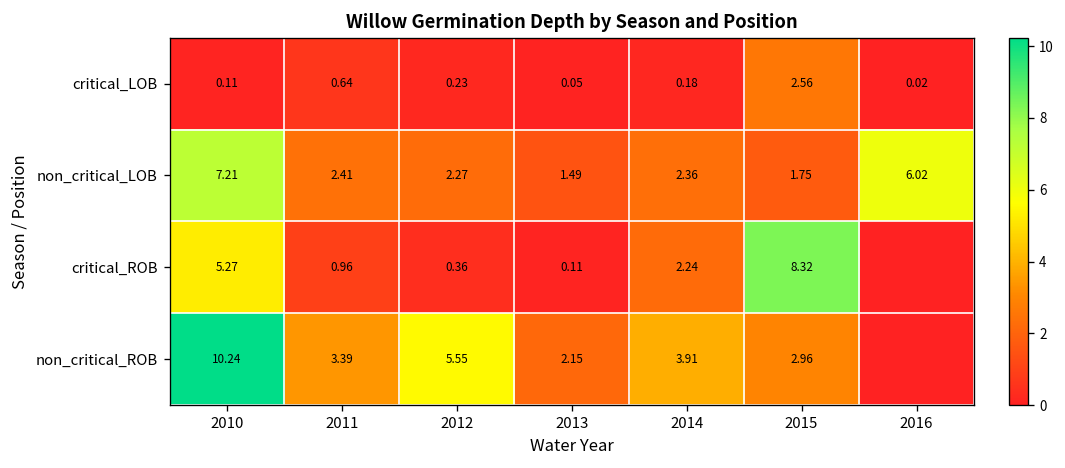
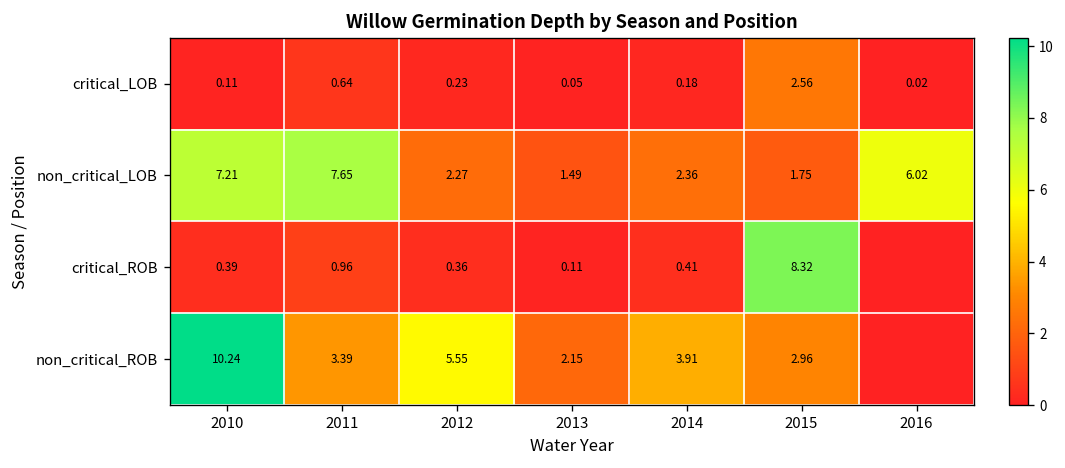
  {
    "critical_LOB": {
      "2010": 0.11,
      "2011": 0.64,
      "2012": 0.23,
      "2013": 0.05,
      "2014": 0.18,
      "2015": 2.56,
      "2016": 0.02
    },
    "non_critical_LOB": {
      "2010": 7.21,
-     "2011": 2.41,
+     "2011": 7.65,
      "2012": 2.27,
      "2013": 1.49,
      "2014": 2.36,
      "2015": 1.75,
      "2016": 6.02
    },
    "critical_ROB": {
-     "2010": 5.27,
+     "2010": 0.39,
      "2011": 0.96,
      "2012": 0.36,
      "2013": 0.11,
-     "2014": 2.24,
+     "2014": 0.41,
      "2015": 8.32
    },
    "non_critical_ROB": {
      "2010": 10.24,
      "2011": 3.39,
      "2012": 5.55,
      "2013": 2.15,
      "2014": 3.91,
      "2015": 2.96
    }
  }
